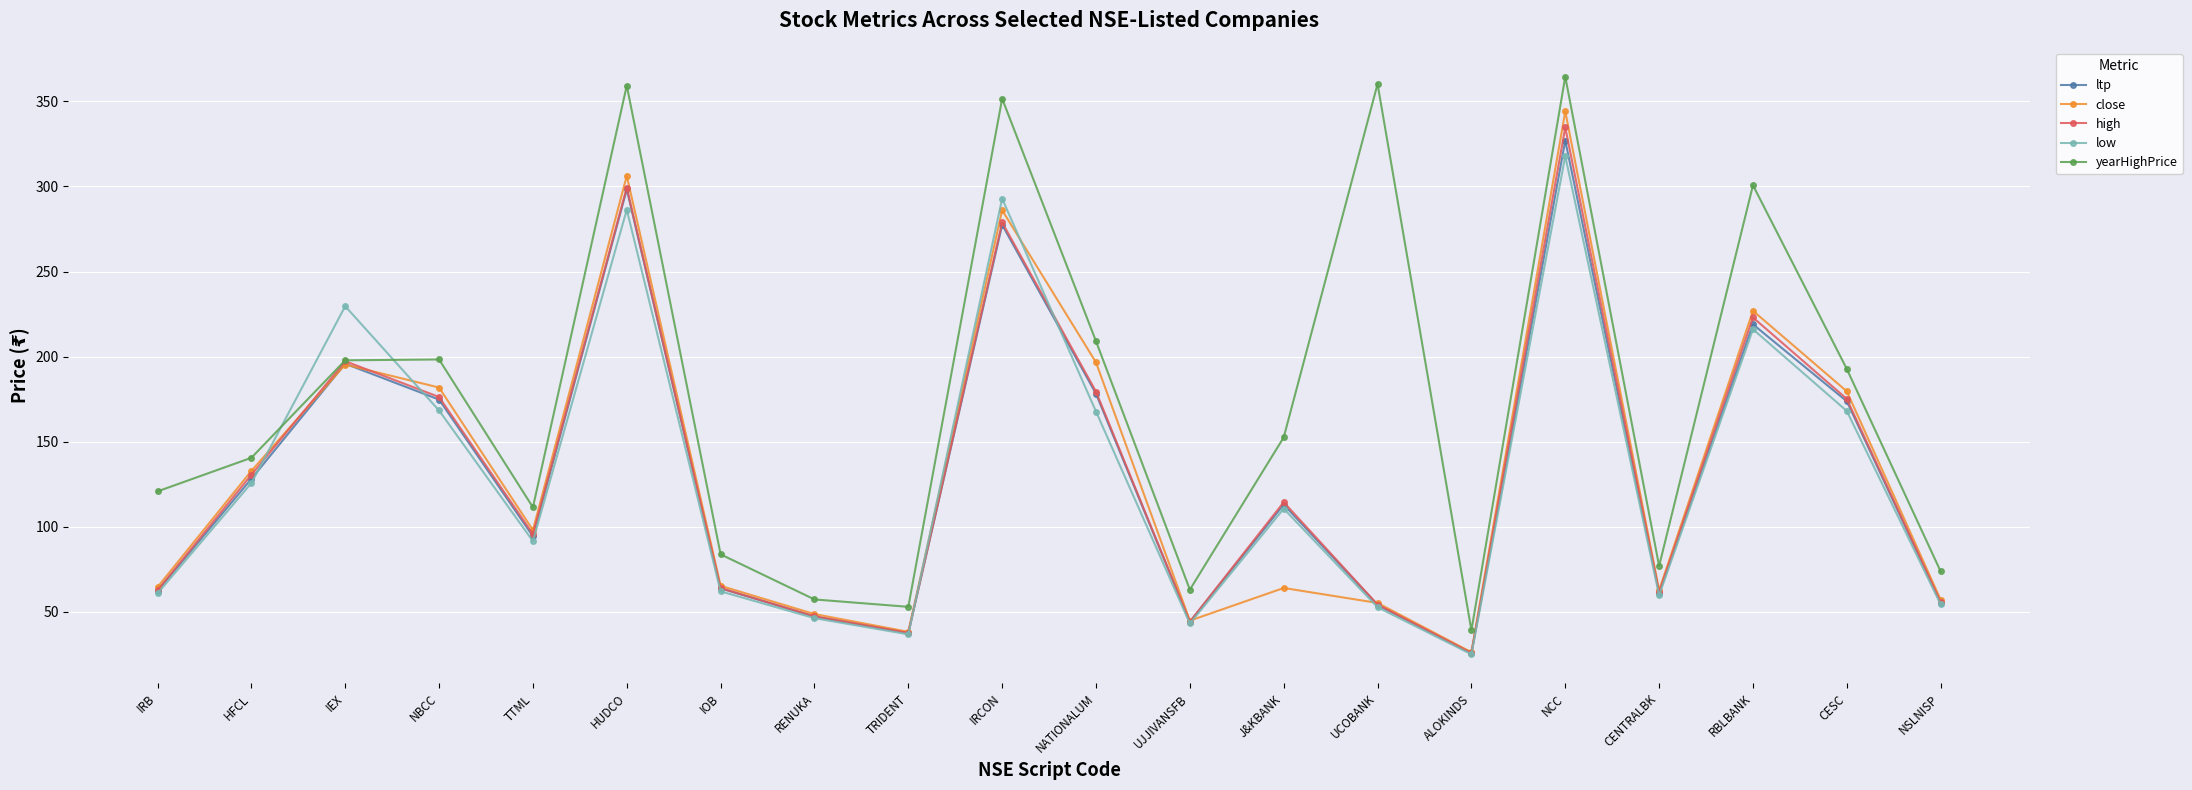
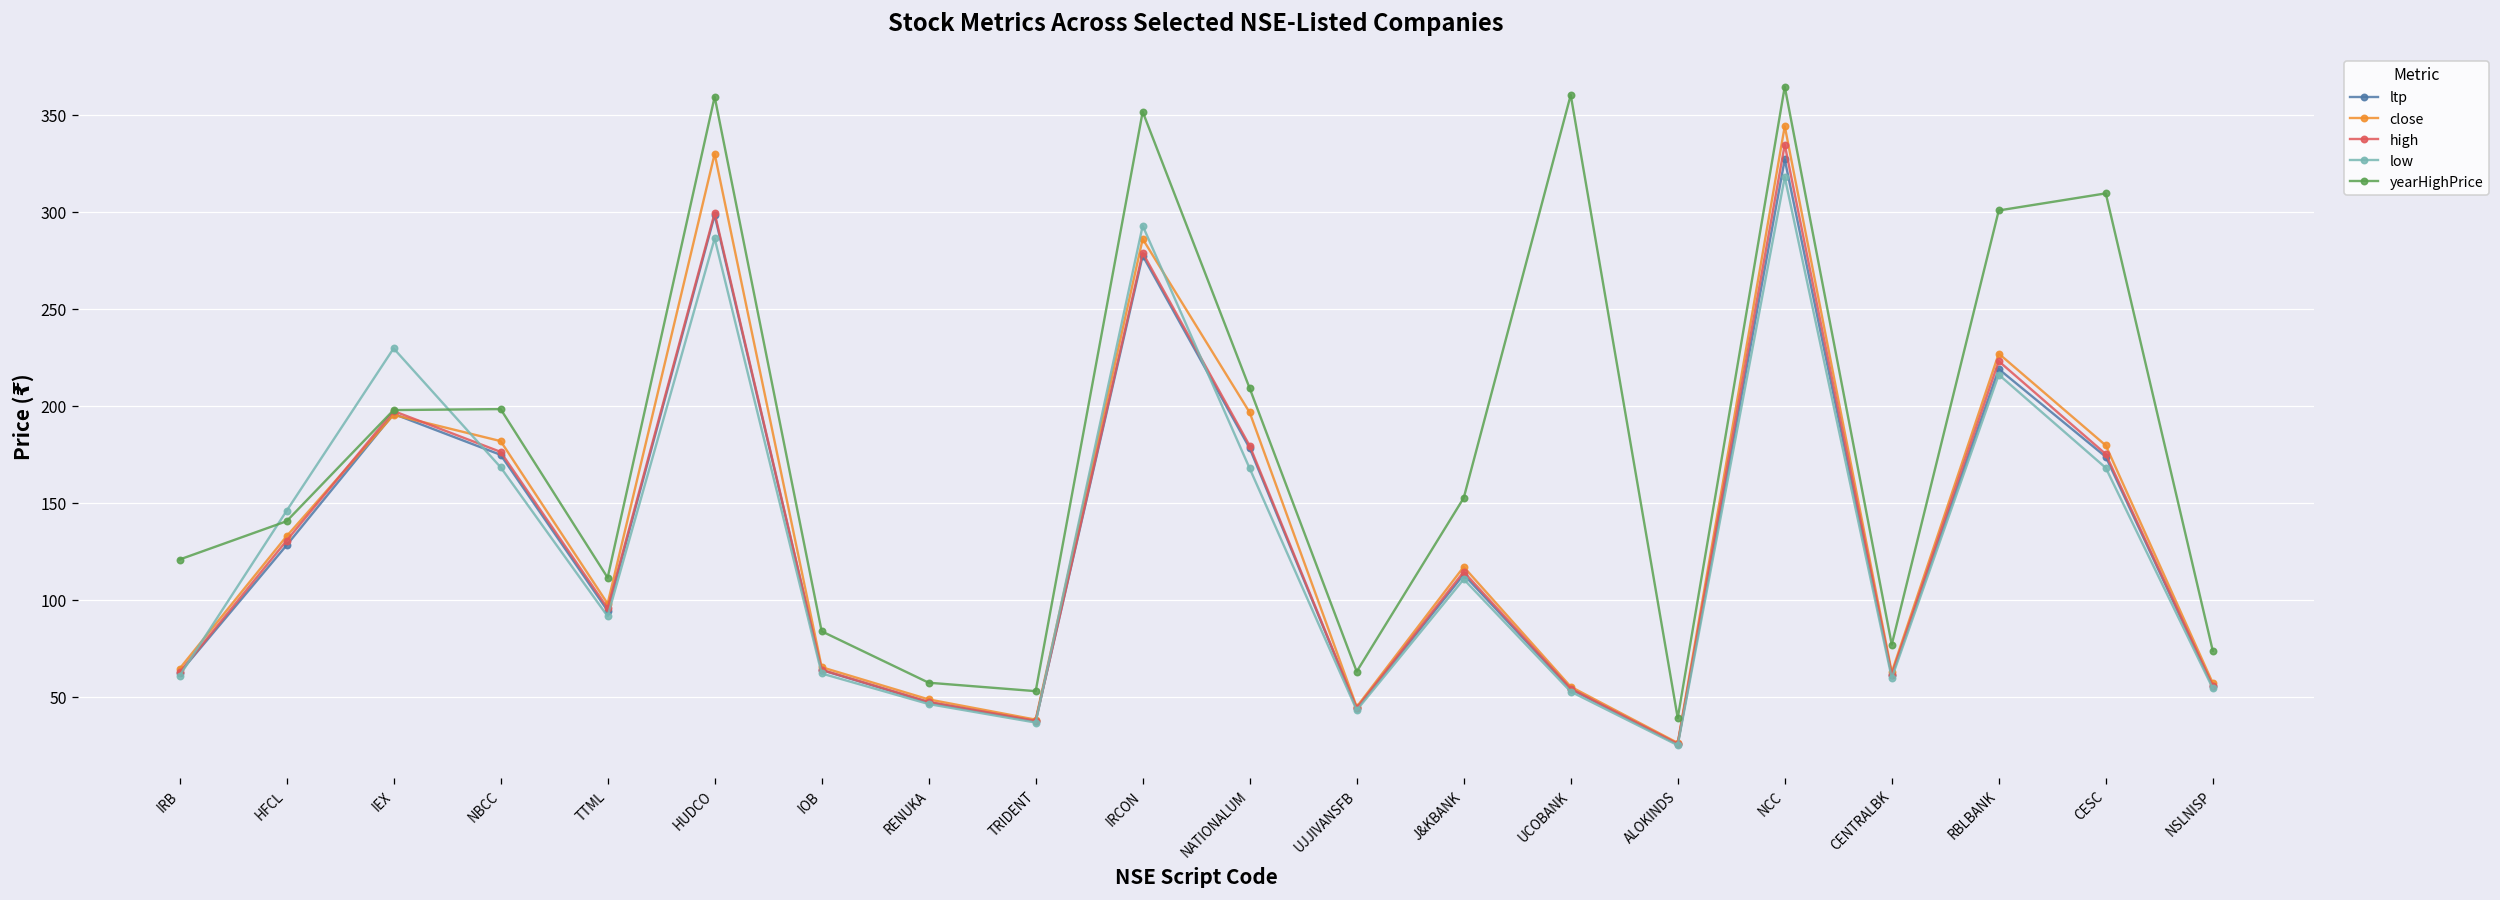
  {
    "ltp": {
      "HFCL": 128,
      "NBCC": 175,
      "NCC": 327,
      "RBLBANK": 219
    },
    "close": {
      "IRB": 64,
      "HFCL": 133,
      "NBCC": 182,
      "TTML": 98,
-     "HUDCO": 306,
+     "HUDCO": 330,
      "IRCON": 286,
      "NATIONALUM": 197,
-     "J&KBANK": 64,
+     "J&KBANK": 117,
      "NCC": 344,
      "RBLBANK": 227,
      "CESC": 180
    },
    "high": {
      "HFCL": 131,
      "NBCC": 176,
      "NCC": 335,
      "RBLBANK": 223
    },
    "low": {
      "IRB": 61,
-     "HFCL": 126,
+     "HFCL": 146,
      "IEX": 230,
      "NBCC": 168,
      "TTML": 92,
      "HUDCO": 286,
      "IOB": 62,
      "IRCON": 293,
      "NATIONALUM": 168,
      "J&KBANK": 111,
      "NCC": 318,
      "CENTRALBK": 60,
      "RBLBANK": 216,
      "CESC": 168
    },
    "yearHighPrice": {
      "IRB": 121,
      "HFCL": 141,
      "NBCC": 198,
      "TTML": 111,
      "HUDCO": 359,
      "IOB": 84,
      "RENUKA": 57,
      "TRIDENT": 53,
      "IRCON": 352,
      "NATIONALUM": 209,
      "UJJIVANSFB": 63,
      "J&KBANK": 153,
      "UCOBANK": 360,
      "ALOKINDS": 39,
      "NCC": 365,
      "CENTRALBK": 77,
      "RBLBANK": 301,
-     "CESC": 193,
+     "CESC": 310,
      "NSLNISP": 74
    }
  }
